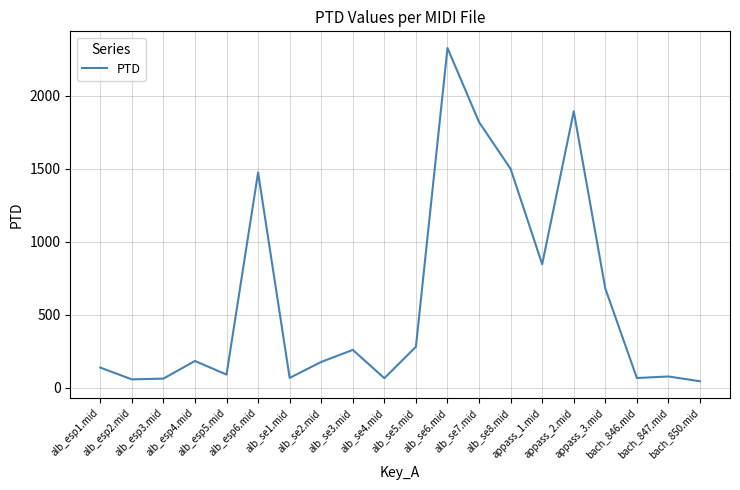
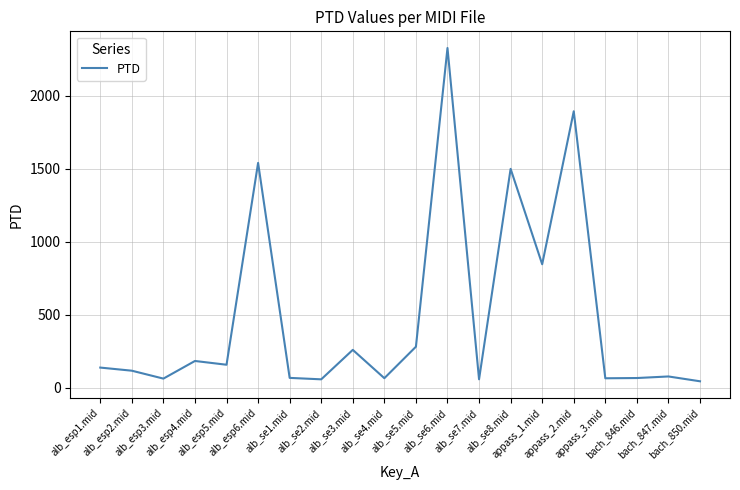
  {
    "alb_esp1.mid": 140,
-   "alb_esp2.mid": 60,
+   "alb_esp2.mid": 120,
    "alb_esp3.mid": 60,
    "alb_esp4.mid": 180,
-   "alb_esp5.mid": 90,
-   "alb_esp6.mid": 1480,
+   "alb_esp5.mid": 160,
+   "alb_esp6.mid": 1540,
    "alb_se1.mid": 70,
-   "alb_se2.mid": 180,
+   "alb_se2.mid": 60,
    "alb_se3.mid": 260,
    "alb_se4.mid": 60,
    "alb_se5.mid": 280,
    "alb_se6.mid": 2330,
-   "alb_se7.mid": 1820,
+   "alb_se7.mid": 60,
    "alb_se8.mid": 1500,
    "appass_1.mid": 850,
    "appass_2.mid": 1890,
-   "appass_3.mid": 680,
+   "appass_3.mid": 60,
    "bach_846.mid": 70,
    "bach_847.mid": 80,
    "bach_850.mid": 40
  }
